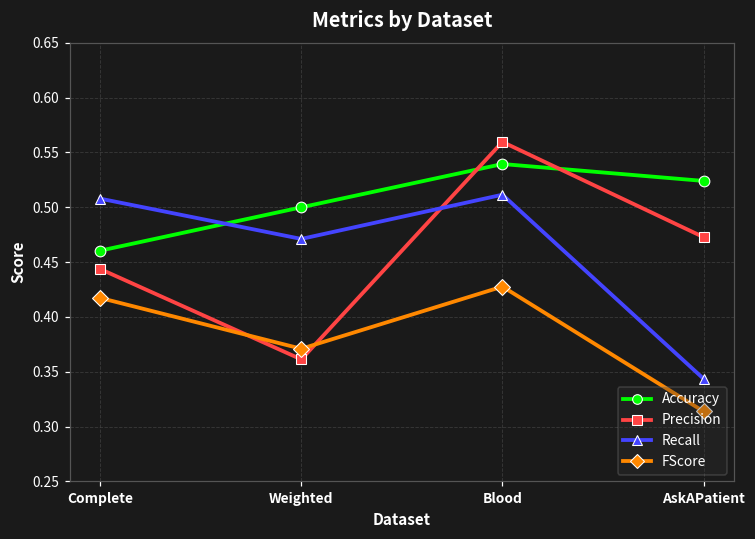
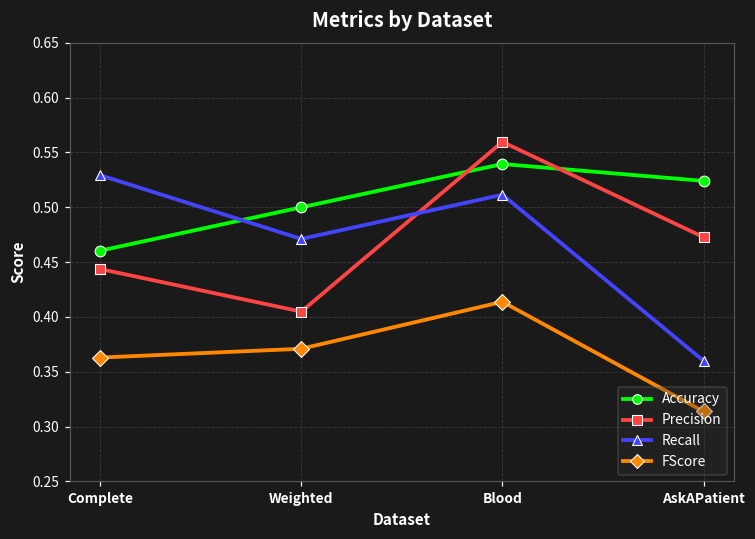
  {
    "Accuracy": {
      "Complete": 0.46,
      "Weighted": 0.50,
      "Blood": 0.54,
      "AskAPatient": 0.52
    },
    "Precision": {
      "Complete": 0.44,
-     "Weighted": 0.36,
+     "Weighted": 0.40,
      "Blood": 0.56,
      "AskAPatient": 0.47
    },
    "Recall": {
-     "Complete": 0.51,
+     "Complete": 0.53,
      "Weighted": 0.47,
      "Blood": 0.51,
-     "AskAPatient": 0.34
+     "AskAPatient": 0.36
    },
    "FScore": {
-     "Complete": 0.42,
+     "Complete": 0.36,
      "Weighted": 0.37,
-     "Blood": 0.43
+     "Blood": 0.41
    }
  }
